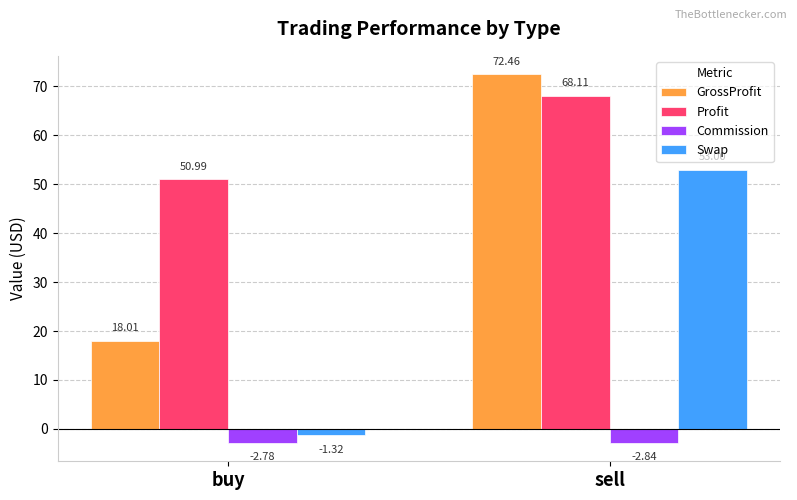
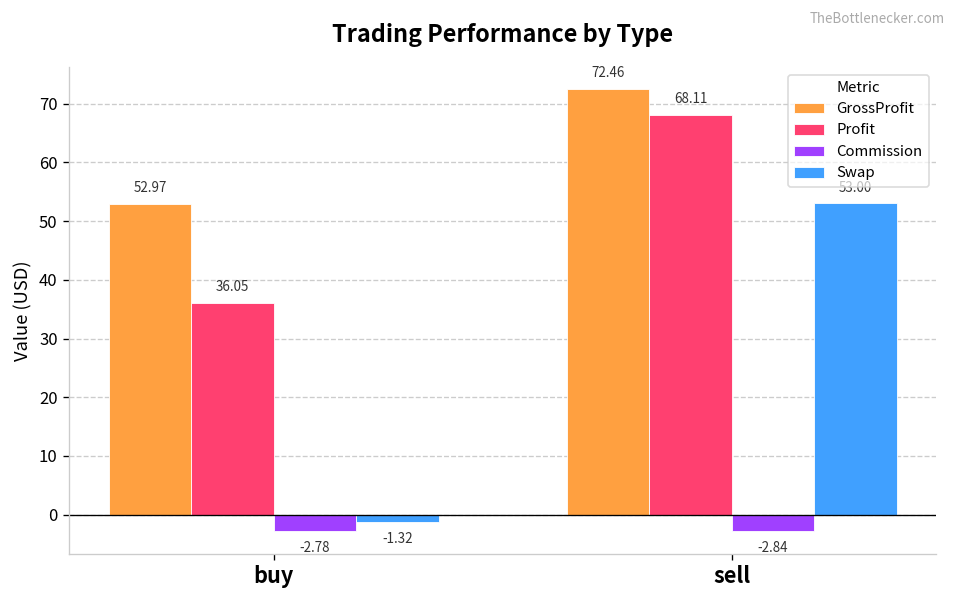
  {
    "GrossProfit": {
-     "buy": 18.01,
+     "buy": 52.97,
      "sell": 72.46
    },
    "Profit": {
-     "buy": 50.99,
+     "buy": 36.05,
      "sell": 68.11
    },
    "Commission": {
      "buy": -2.78,
      "sell": -2.84
    },
    "Swap": {
      "buy": -1.32
    }
  }
